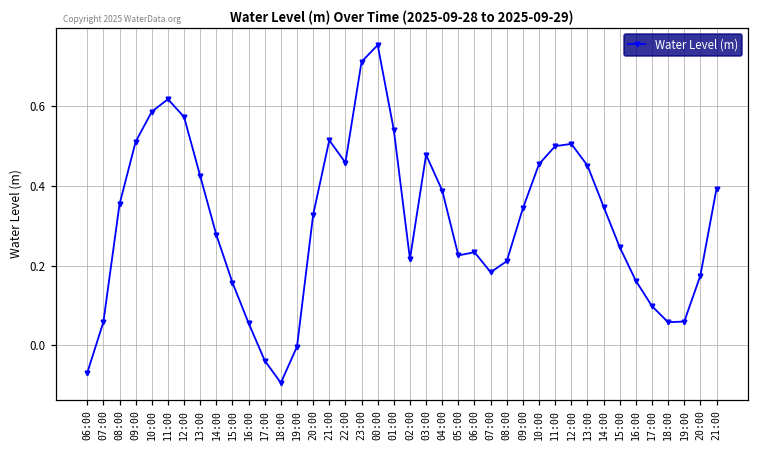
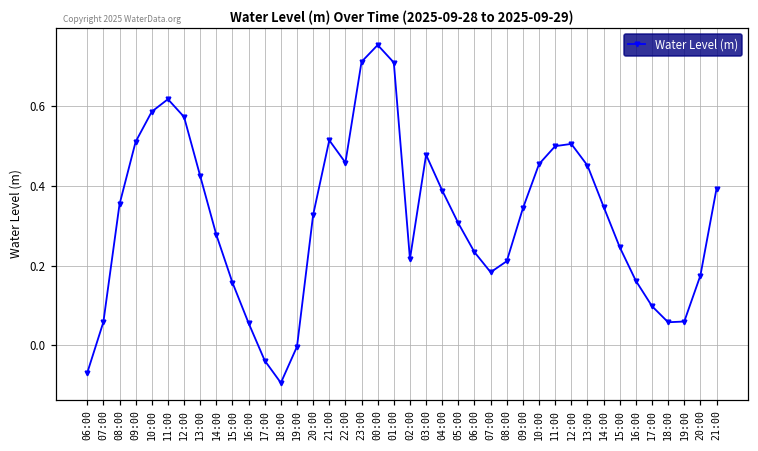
  {
    "22:00": 0.46,
    "23:00": 0.71,
    "00:00": 0.75,
-   "01:00": 0.54,
+   "01:00": 0.71,
    "02:00": 0.22,
    "03:00": 0.48,
    "04:00": 0.39,
-   "05:00": 0.23
+   "05:00": 0.31
  }
